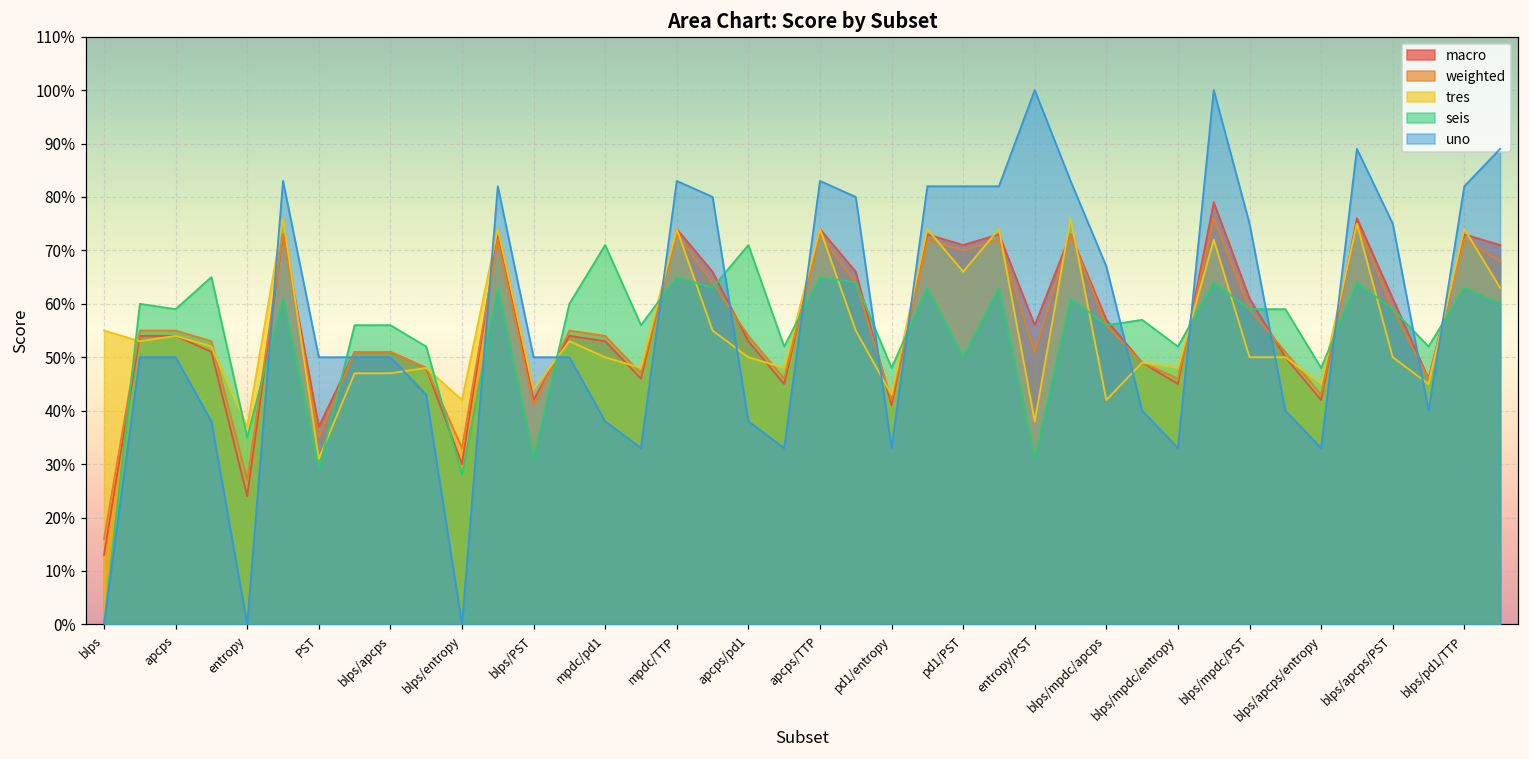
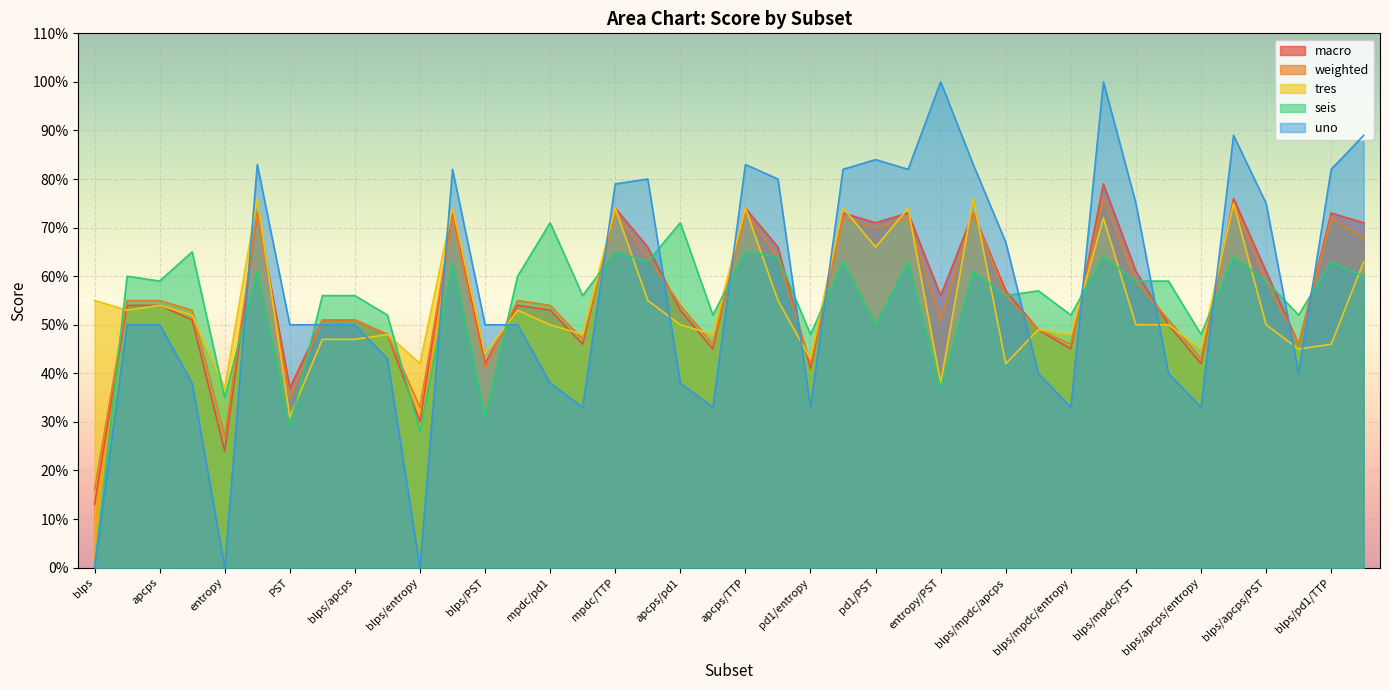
  {
    "tres": {
      "blps": "55%",
      "entropy": "37%",
      "PST": "31%",
      "blps/apcps": "47%",
      "blps/entropy": "42%",
      "blps/PST": "44%",
      "mpdc/pd1": "50%",
      "apcps/pd1": "50%",
      "pd1/entropy": "43%",
      "pd1/PST": "66%",
      "entropy/PST": "38%",
      "blps/mpdc/apcps": "42%",
      "blps/mpdc/entropy": "48%",
      "blps/mpdc/PST": "50%",
      "blps/apcps/entropy": "45%",
      "blps/apcps/PST": "50%",
-     "blps/pd1/TTP": "74%"
+     "blps/pd1/TTP": "46%"
    },
    "seis": {
      "apcps": "59%",
      "entropy": "35%",
      "PST": "29%",
      "blps/apcps": "56%",
      "blps/entropy": "28%",
      "blps/PST": "31%",
      "mpdc/pd1": "71%",
      "mpdc/TTP": "65%",
      "apcps/pd1": "71%",
      "apcps/TTP": "65%",
      "pd1/entropy": "48%",
      "pd1/PST": "50%",
-     "entropy/PST": "31%",
+     "entropy/PST": "37%",
      "blps/mpdc/entropy": "52%",
      "blps/apcps/entropy": "48%",
      "blps/pd1/TTP": "63%"
    },
    "uno": {
      "apcps": "50%",
      "entropy": "0%",
      "PST": "50%",
      "blps/apcps": "50%",
      "blps/entropy": "0%",
      "blps/PST": "50%",
      "mpdc/pd1": "38%",
-     "mpdc/TTP": "83%",
+     "mpdc/TTP": "79%",
      "apcps/pd1": "38%",
      "apcps/TTP": "83%",
      "pd1/entropy": "33%",
-     "pd1/PST": "82%",
+     "pd1/PST": "84%",
      "entropy/PST": "100%",
      "blps/mpdc/apcps": "67%",
      "blps/mpdc/entropy": "33%",
      "blps/mpdc/PST": "75%",
      "blps/apcps/entropy": "33%",
      "blps/apcps/PST": "75%",
      "blps/pd1/TTP": "82%"
    }
  }
